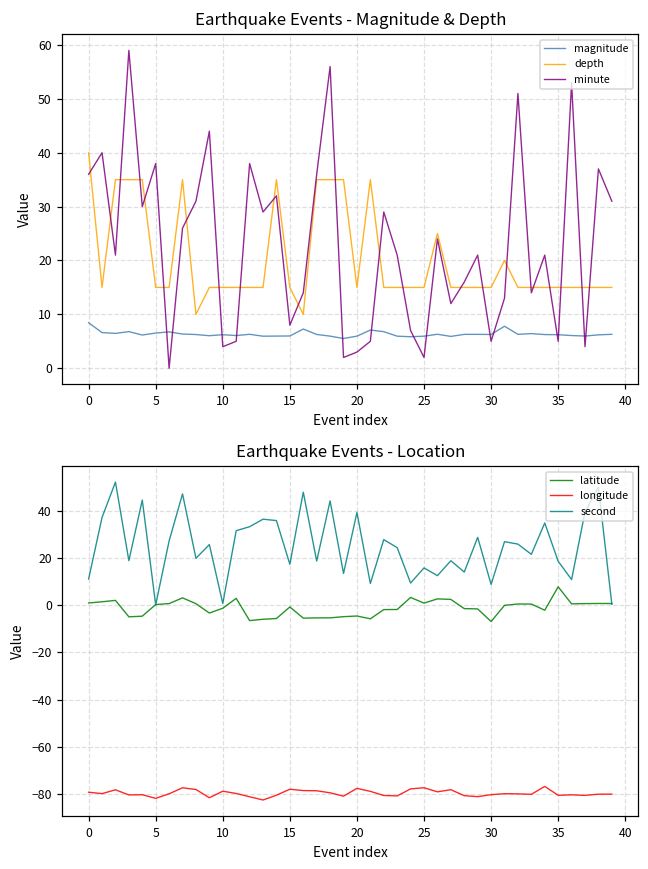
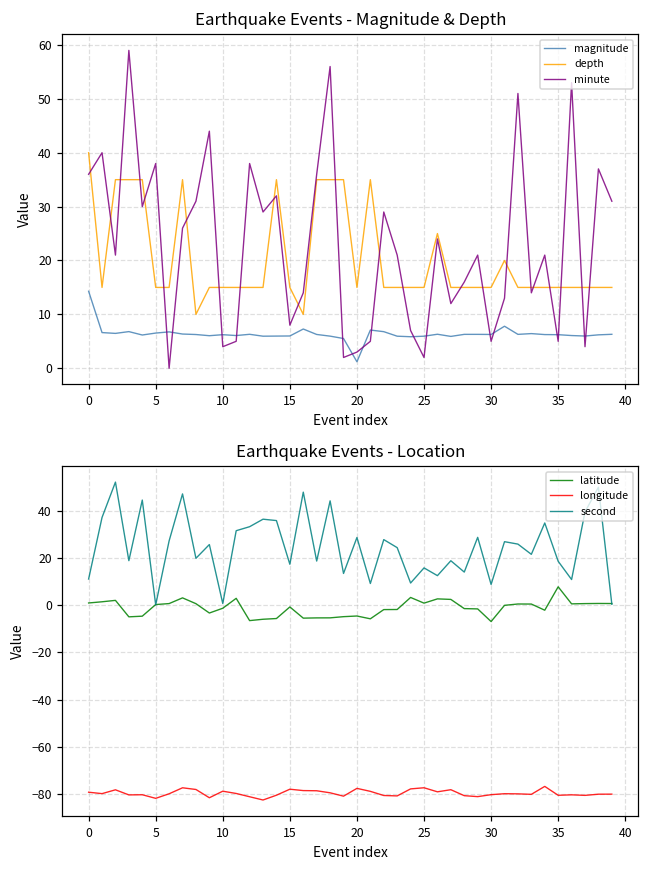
  {
    "Earthquake Events - Magnitude & Depth": {
      "magnitude": {
-       "0": 8,
+       "0": 14,
        "5": 7,
        "10": 6,
        "15": 6,
-       "20": 6,
+       "20": 1,
        "25": 6,
        "30": 6,
        "35": 6
      },
      "depth": {
        "0": 40,
        "5": 15,
        "10": 15,
        "15": 15,
        "20": 15,
        "25": 15,
        "30": 15,
        "35": 15
      },
      "minute": {
        "0": 36,
        "5": 38,
        "10": 4,
        "15": 8,
        "20": 3,
        "25": 2,
        "30": 5,
        "35": 5
      }
    },
    "Earthquake Events - Location": {
      "latitude": {
        "0": 1,
        "10": -1,
        "15": -1,
        "20": -5,
        "25": 1,
        "30": -7,
        "35": 8
      },
      "longitude": {
        "0": -79,
        "5": -82,
        "10": -79,
        "15": -78,
        "20": -78,
        "25": -77,
        "30": -80,
        "35": -81
      },
      "second": {
        "0": 11,
        "10": 1,
        "15": 17,
-       "20": 39,
+       "20": 29,
        "25": 16,
        "30": 9,
        "35": 19
      }
    }
  }
